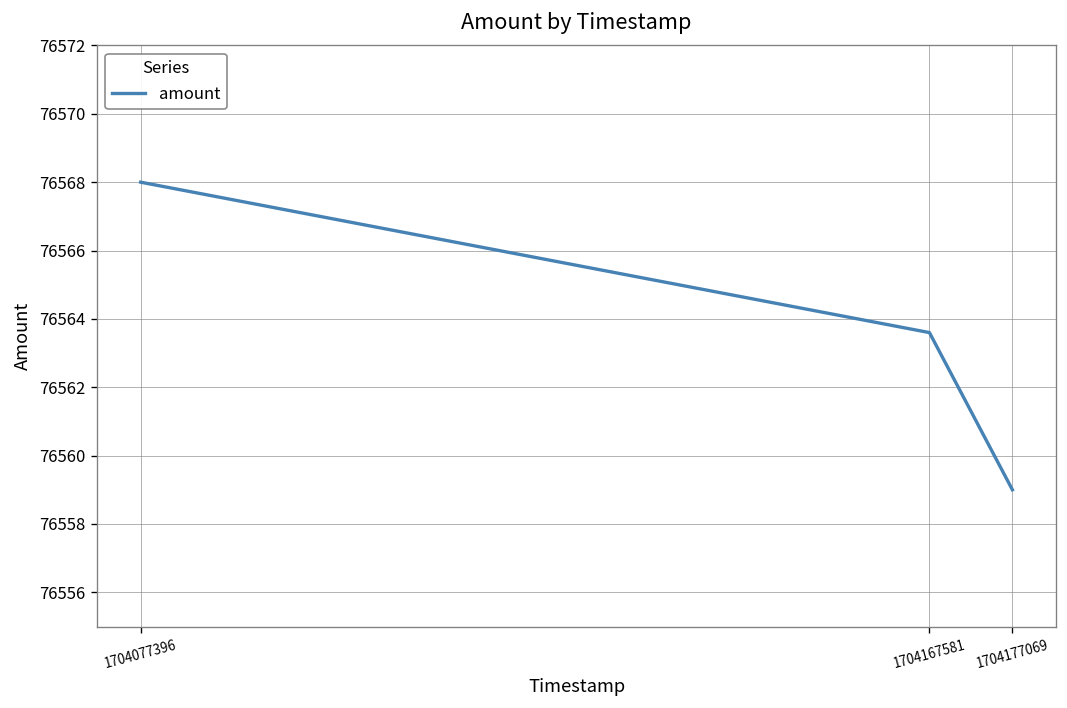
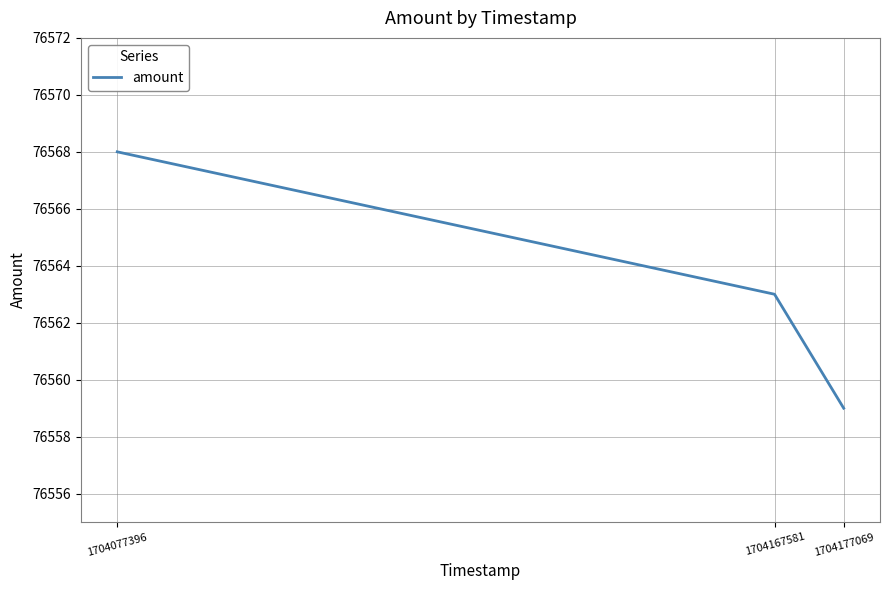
  {
    "1704077396": 76568.0,
-   "1704167581": 76563.6,
+   "1704167581": 76563.0,
    "1704177069": 76559.0
  }
